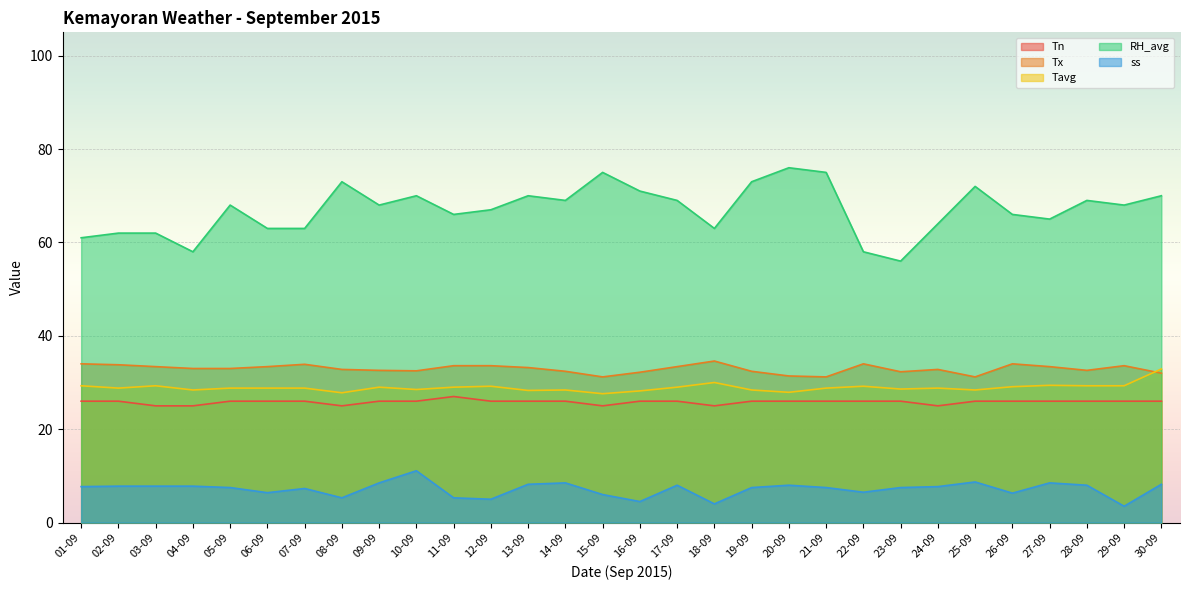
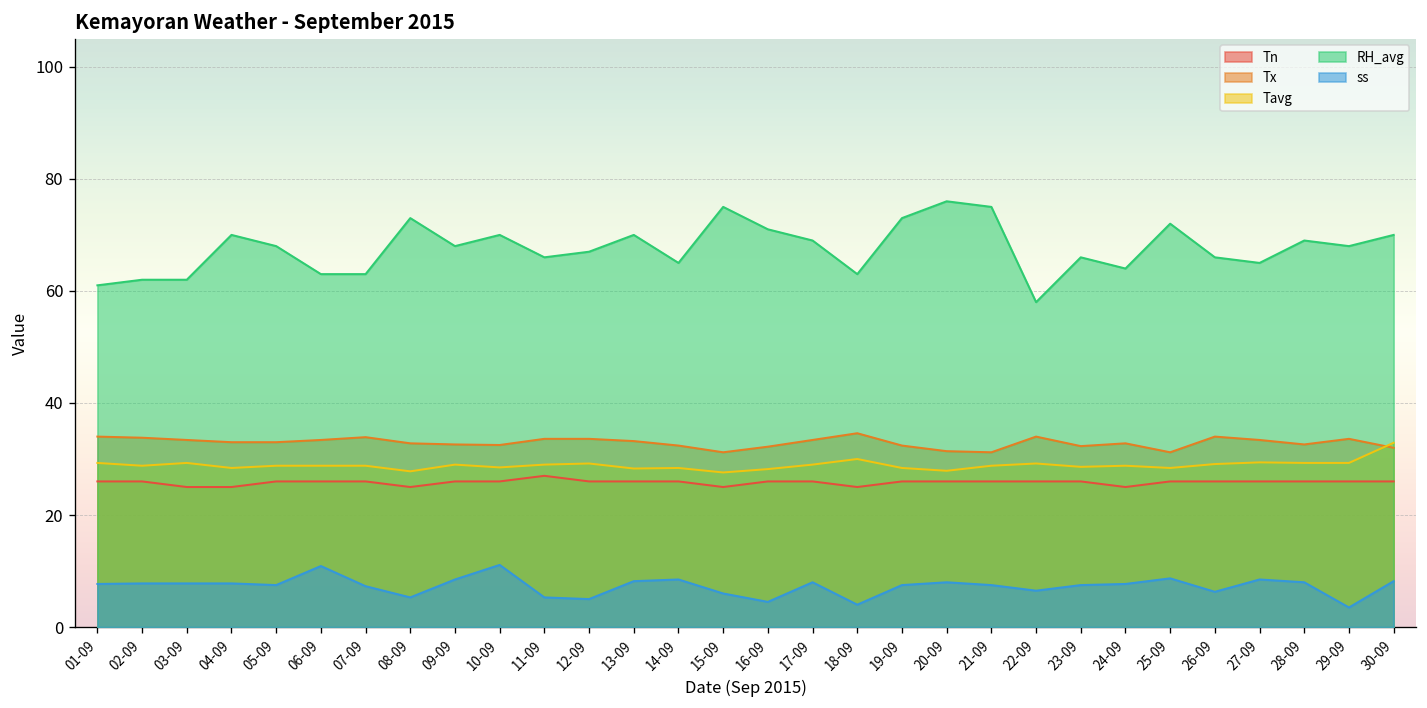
  {
    "Tavg": {
      "01-09": 29,
      "02-09": 29,
      "03-09": 29,
      "04-09": 28,
      "05-09": 29,
      "06-09": 29,
      "07-09": 29,
      "08-09": 28,
      "09-09": 29,
      "10-09": 29,
      "11-09": 29,
      "12-09": 29,
      "13-09": 28,
      "14-09": 28,
      "15-09": 28,
      "16-09": 28,
      "17-09": 29,
      "18-09": 30,
      "19-09": 28,
      "20-09": 28,
      "21-09": 29,
      "22-09": 29,
      "23-09": 29,
      "24-09": 29,
      "25-09": 28,
      "26-09": 29,
      "27-09": 29,
      "28-09": 29,
      "29-09": 29,
      "30-09": 33
    },
    "RH_avg": {
      "01-09": 61,
      "02-09": 62,
      "03-09": 62,
-     "04-09": 58,
+     "04-09": 70,
      "05-09": 68,
      "06-09": 63,
      "07-09": 63,
      "08-09": 73,
      "09-09": 68,
      "10-09": 70,
      "11-09": 66,
      "12-09": 67,
      "13-09": 70,
-     "14-09": 69,
+     "14-09": 65,
      "15-09": 75,
      "16-09": 71,
      "17-09": 69,
      "18-09": 63,
      "19-09": 73,
      "20-09": 76,
      "21-09": 75,
      "22-09": 58,
-     "23-09": 56,
+     "23-09": 66,
      "24-09": 64,
      "25-09": 72,
      "26-09": 66,
      "27-09": 65,
      "28-09": 69,
      "29-09": 68,
      "30-09": 70
    },
    "ss": {
      "01-09": 8,
      "02-09": 8,
      "03-09": 8,
      "04-09": 8,
      "05-09": 8,
-     "06-09": 6,
+     "06-09": 11,
      "07-09": 7,
      "08-09": 5,
      "09-09": 9,
      "10-09": 11,
      "11-09": 5,
      "12-09": 5,
      "13-09": 8,
      "14-09": 9,
      "15-09": 6,
      "16-09": 5,
      "17-09": 8,
      "18-09": 4,
      "19-09": 8,
      "20-09": 8,
      "21-09": 8,
      "22-09": 7,
      "23-09": 8,
      "24-09": 8,
      "25-09": 9,
      "26-09": 6,
      "27-09": 9,
      "28-09": 8,
      "29-09": 4,
      "30-09": 8
    }
  }
